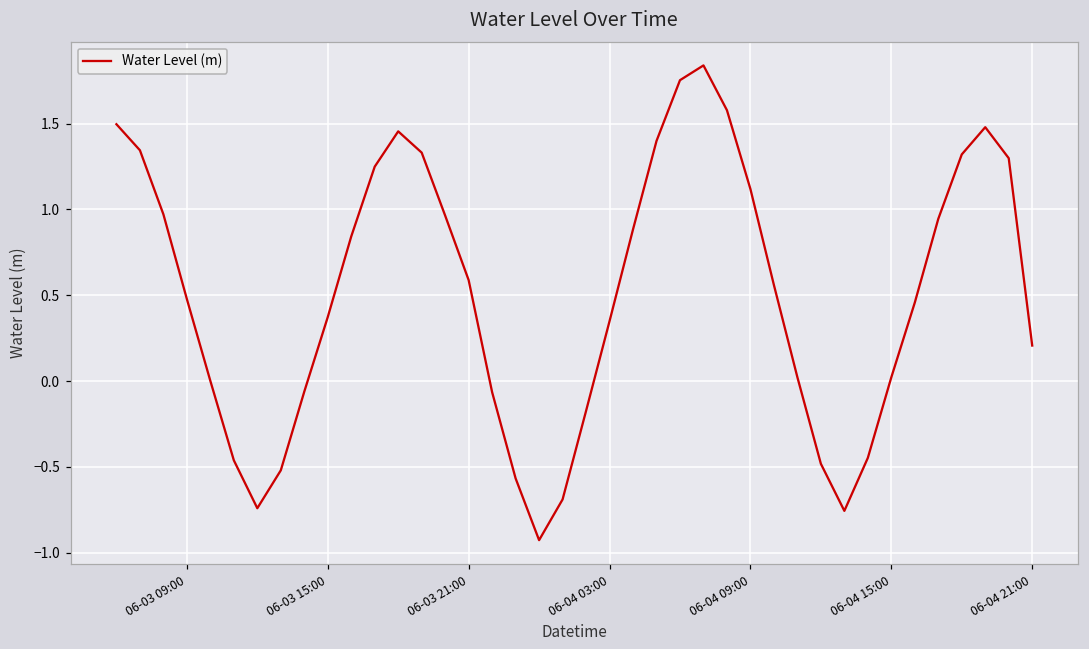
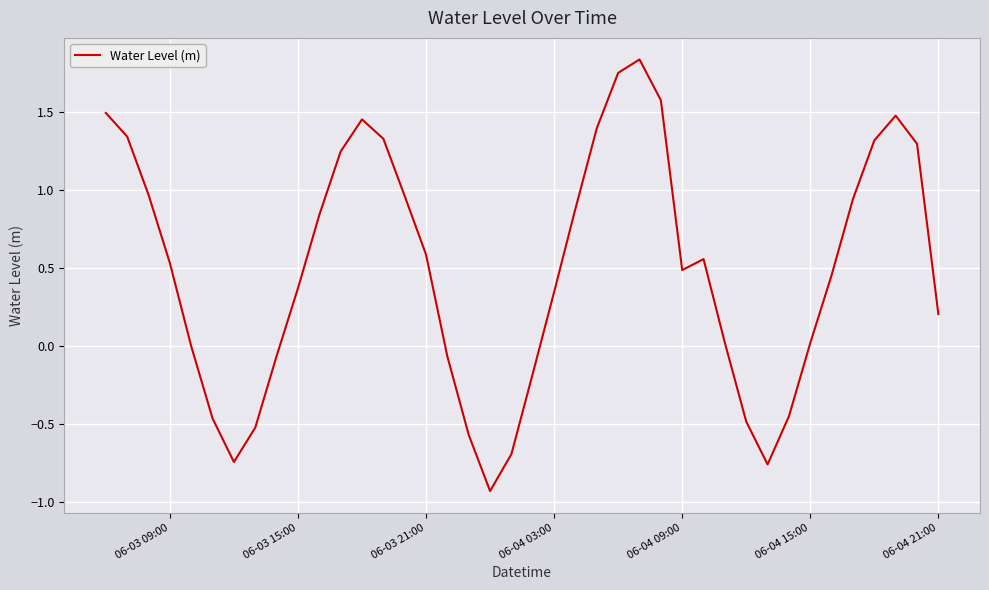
  {
-   "06-03 09:00": 0.48,
+   "06-03 09:00": 0.53,
    "06-03 15:00": 0.37,
    "06-03 21:00": 0.59,
    "06-04 03:00": 0.35,
-   "06-04 09:00": 1.12,
+   "06-04 09:00": 0.49,
    "06-04 15:00": 0.02,
    "06-04 21:00": 0.21
  }
